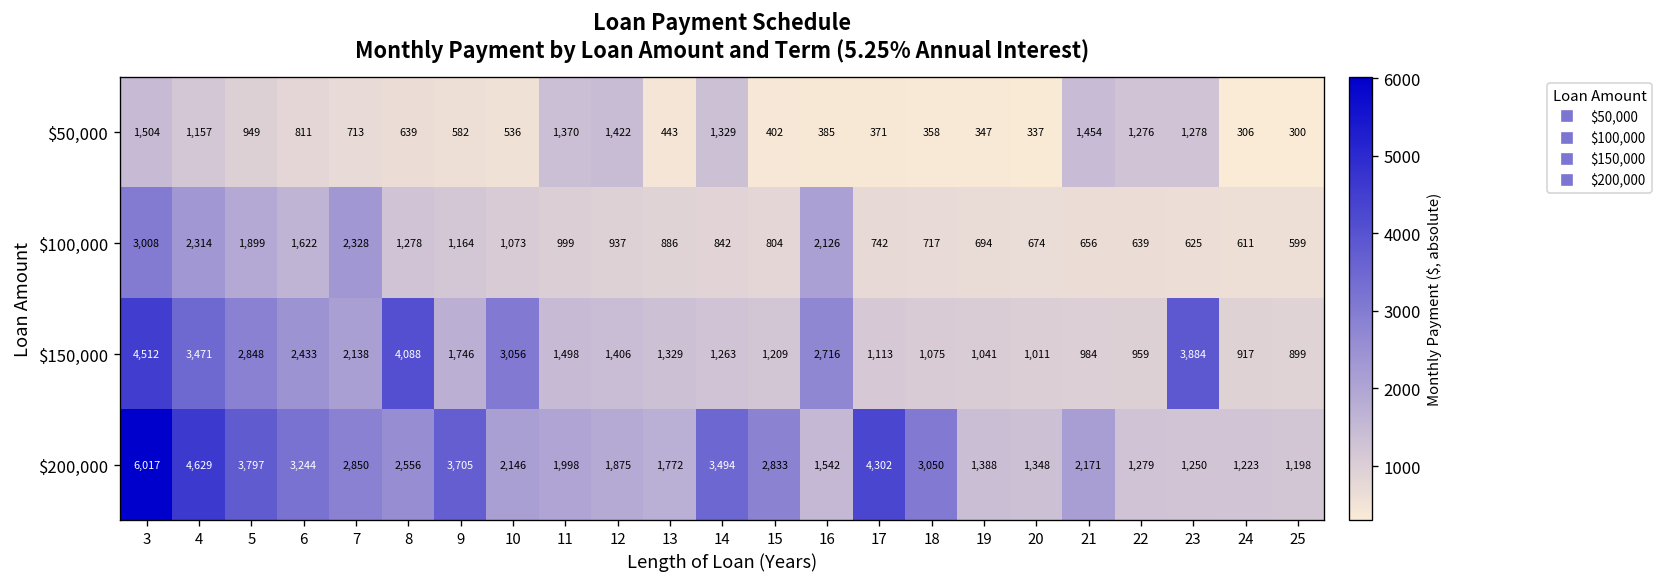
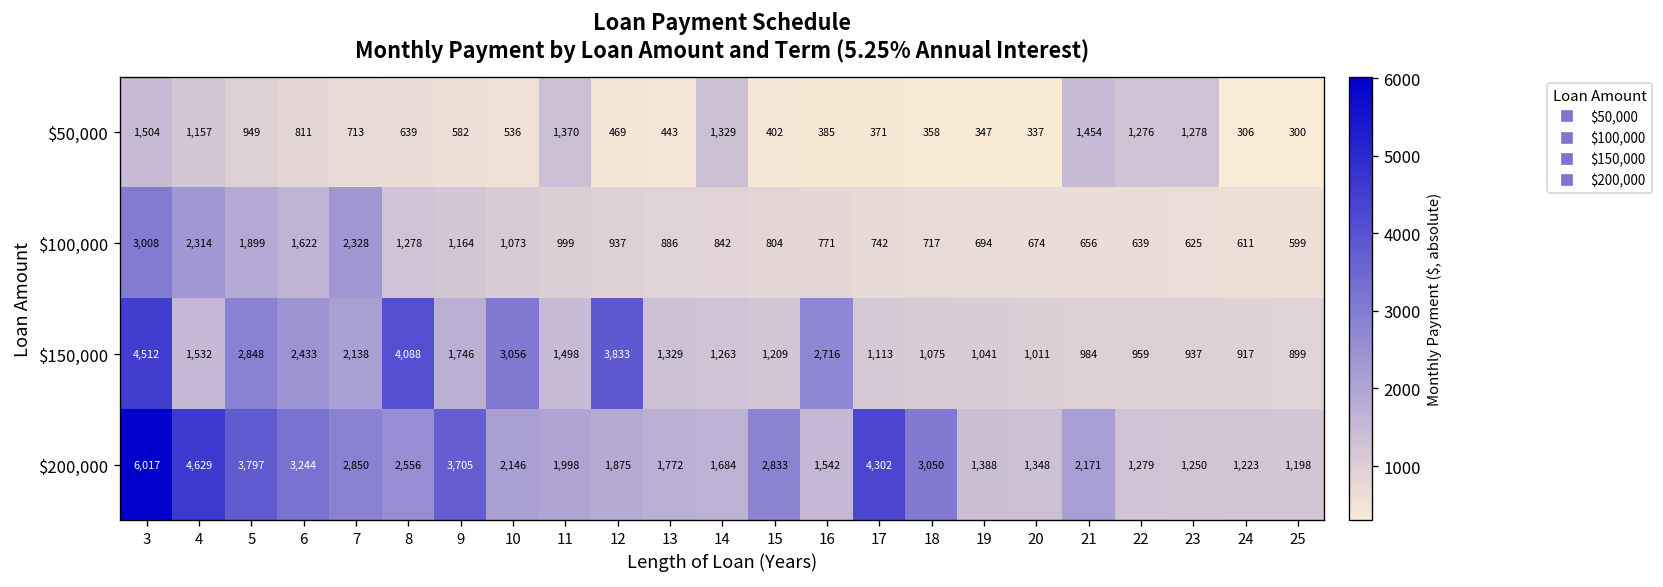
  {
    "$50,000": {
      "3": "1,504",
      "4": "1,157",
      "5": "949",
      "6": "811",
      "7": "713",
      "8": "639",
      "9": "582",
      "10": "536",
      "11": "1,370",
-     "12": "1,422",
+     "12": "469",
      "13": "443",
      "14": "1,329",
      "15": "402",
      "16": "385",
      "17": "371",
      "18": "358",
      "19": "347",
      "20": "337",
      "21": "1,454",
      "22": "1,276",
      "23": "1,278",
      "24": "306",
      "25": "300"
    },
    "$100,000": {
      "3": "3,008",
      "4": "2,314",
      "5": "1,899",
      "6": "1,622",
      "7": "2,328",
      "8": "1,278",
      "9": "1,164",
      "10": "1,073",
      "11": "999",
      "12": "937",
      "13": "886",
      "14": "842",
      "15": "804",
-     "16": "2,126",
+     "16": "771",
      "17": "742",
      "18": "717",
      "19": "694",
      "20": "674",
      "21": "656",
      "22": "639",
      "23": "625",
      "24": "611",
      "25": "599"
    },
    "$150,000": {
      "3": "4,512",
-     "4": "3,471",
+     "4": "1,532",
      "5": "2,848",
      "6": "2,433",
      "7": "2,138",
      "8": "4,088",
      "9": "1,746",
      "10": "3,056",
      "11": "1,498",
-     "12": "1,406",
+     "12": "3,833",
      "13": "1,329",
      "14": "1,263",
      "15": "1,209",
      "16": "2,716",
      "17": "1,113",
      "18": "1,075",
      "19": "1,041",
      "20": "1,011",
      "21": "984",
      "22": "959",
-     "23": "3,884",
+     "23": "937",
      "24": "917",
      "25": "899"
    },
    "$200,000": {
      "3": "6,017",
      "4": "4,629",
      "5": "3,797",
      "6": "3,244",
      "7": "2,850",
      "8": "2,556",
      "9": "3,705",
      "10": "2,146",
      "11": "1,998",
      "12": "1,875",
      "13": "1,772",
-     "14": "3,494",
+     "14": "1,684",
      "15": "2,833",
      "16": "1,542",
      "17": "4,302",
      "18": "3,050",
      "19": "1,388",
      "20": "1,348",
      "21": "2,171",
      "22": "1,279",
      "23": "1,250",
      "24": "1,223",
      "25": "1,198"
    }
  }
